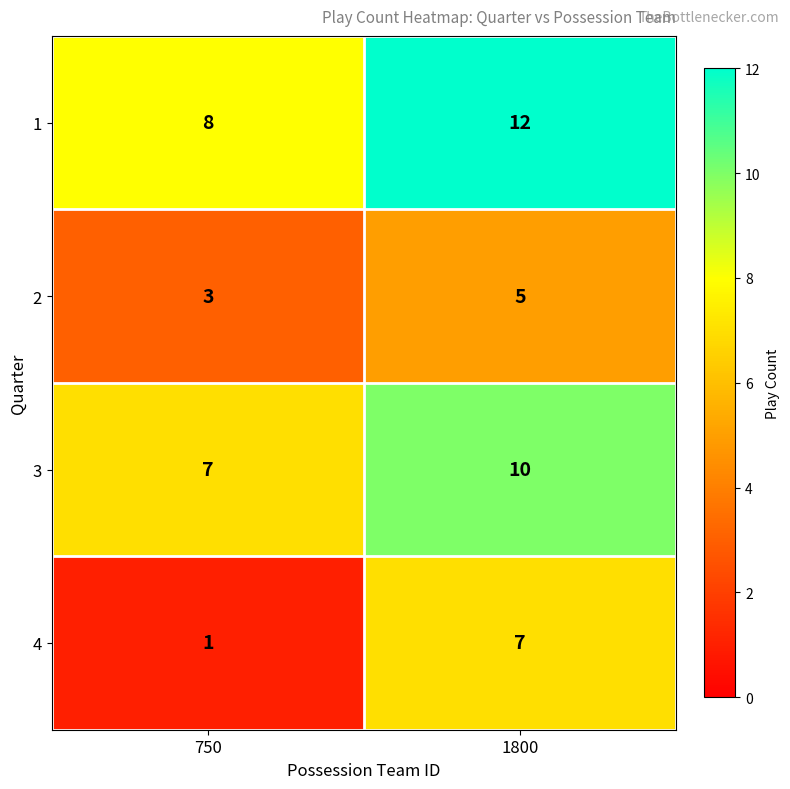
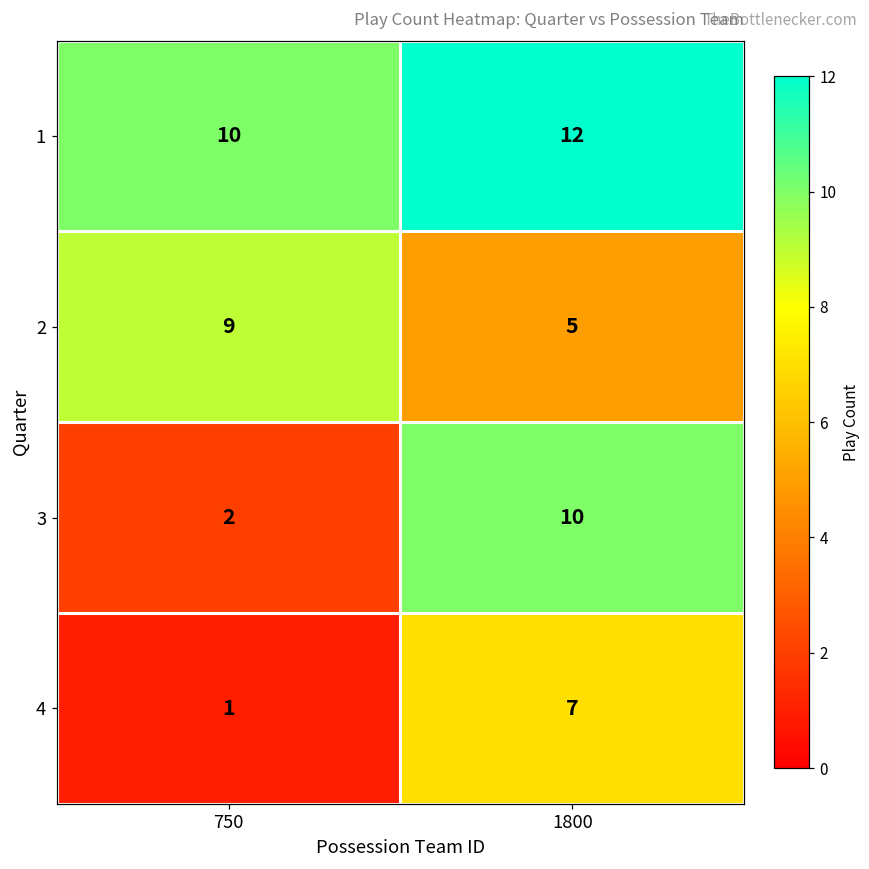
  {
    "1": {
-     "750": 8,
+     "750": 10,
      "1800": 12
    },
    "2": {
-     "750": 3,
+     "750": 9,
      "1800": 5
    },
    "3": {
-     "750": 7,
+     "750": 2,
      "1800": 10
    },
    "4": {
      "750": 1,
      "1800": 7
    }
  }
